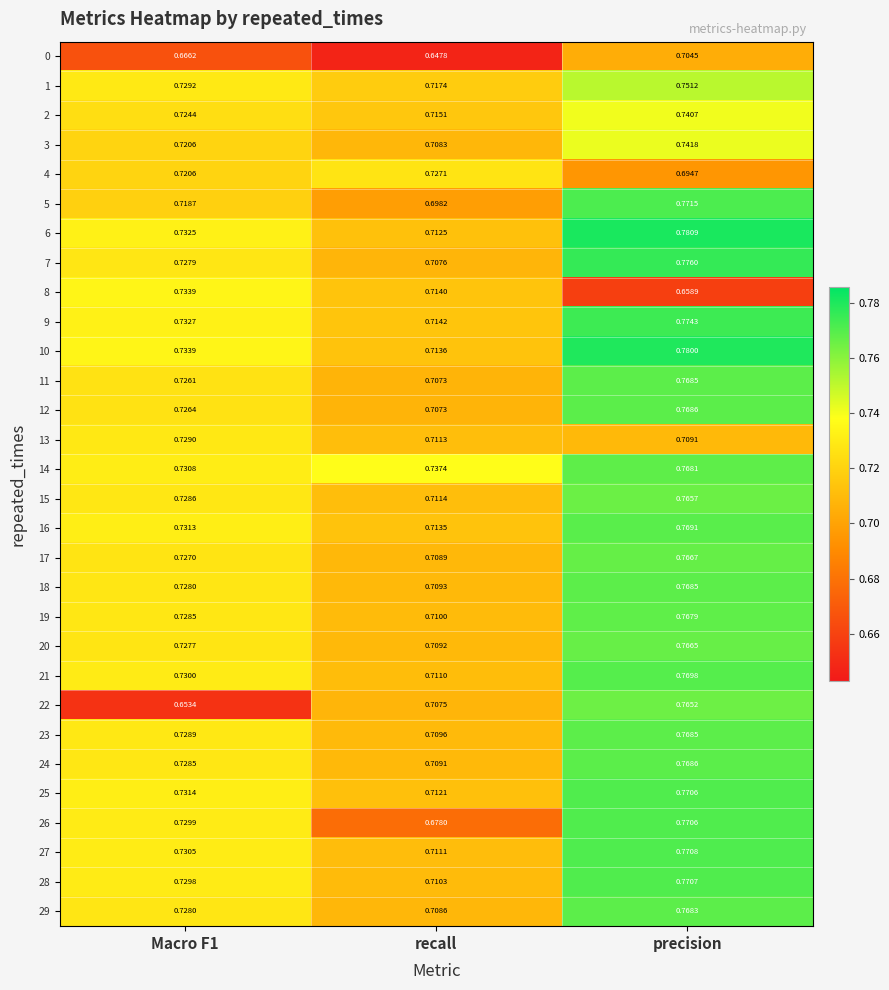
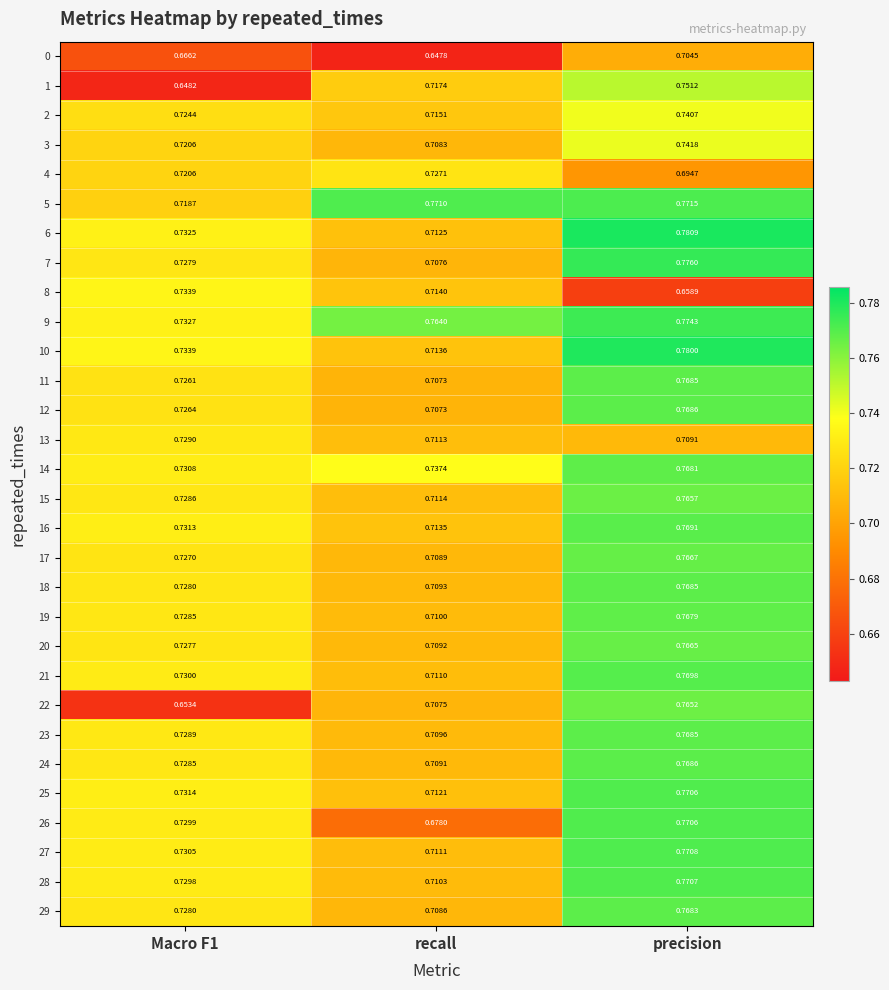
  {
    "0": {
      "Macro F1": 0.6662,
      "recall": 0.6478,
      "precision": 0.7045
    },
    "1": {
-     "Macro F1": 0.7292,
+     "Macro F1": 0.6482,
      "recall": 0.7174,
      "precision": 0.7512
    },
    "2": {
      "Macro F1": 0.7244,
      "recall": 0.7151,
      "precision": 0.7407
    },
    "3": {
      "Macro F1": 0.7206,
      "recall": 0.7083,
      "precision": 0.7418
    },
    "4": {
      "Macro F1": 0.7206,
      "recall": 0.7271,
      "precision": 0.6947
    },
    "5": {
      "Macro F1": 0.7187,
-     "recall": 0.6982,
+     "recall": 0.7710,
      "precision": 0.7715
    },
    "6": {
      "Macro F1": 0.7325,
      "recall": 0.7125,
      "precision": 0.7809
    },
    "7": {
      "Macro F1": 0.7279,
      "recall": 0.7076,
      "precision": 0.7760
    },
    "8": {
      "Macro F1": 0.7339,
      "recall": 0.7140,
      "precision": 0.6589
    },
    "9": {
      "Macro F1": 0.7327,
-     "recall": 0.7142,
+     "recall": 0.7640,
      "precision": 0.7743
    },
    "10": {
      "Macro F1": 0.7339,
      "recall": 0.7136,
      "precision": 0.7800
    },
    "11": {
      "Macro F1": 0.7261,
      "recall": 0.7073,
      "precision": 0.7685
    },
    "12": {
      "Macro F1": 0.7264,
      "recall": 0.7073,
      "precision": 0.7686
    },
    "13": {
      "Macro F1": 0.7290,
      "recall": 0.7113,
      "precision": 0.7091
    },
    "14": {
      "Macro F1": 0.7308,
      "recall": 0.7374,
      "precision": 0.7681
    },
    "15": {
      "Macro F1": 0.7286,
      "recall": 0.7114,
      "precision": 0.7657
    },
    "16": {
      "Macro F1": 0.7313,
      "recall": 0.7135,
      "precision": 0.7691
    },
    "17": {
      "Macro F1": 0.7270,
      "recall": 0.7089,
      "precision": 0.7667
    },
    "18": {
      "Macro F1": 0.7280,
      "recall": 0.7093,
      "precision": 0.7685
    },
    "19": {
      "Macro F1": 0.7285,
      "recall": 0.7100,
      "precision": 0.7679
    },
    "20": {
      "Macro F1": 0.7277,
      "recall": 0.7092,
      "precision": 0.7665
    },
    "21": {
      "Macro F1": 0.7300,
      "recall": 0.7110,
      "precision": 0.7698
    },
    "22": {
      "Macro F1": 0.6534,
      "recall": 0.7075,
      "precision": 0.7652
    },
    "23": {
      "Macro F1": 0.7289,
      "recall": 0.7096,
      "precision": 0.7685
    },
    "24": {
      "Macro F1": 0.7285,
      "recall": 0.7091,
      "precision": 0.7686
    },
    "25": {
      "Macro F1": 0.7314,
      "recall": 0.7121,
      "precision": 0.7706
    },
    "26": {
      "Macro F1": 0.7299,
      "recall": 0.6780,
      "precision": 0.7706
    },
    "27": {
      "Macro F1": 0.7305,
      "recall": 0.7111,
      "precision": 0.7708
    },
    "28": {
      "Macro F1": 0.7298,
      "recall": 0.7103,
      "precision": 0.7707
    },
    "29": {
      "Macro F1": 0.7280,
      "recall": 0.7086,
      "precision": 0.7683
    }
  }
